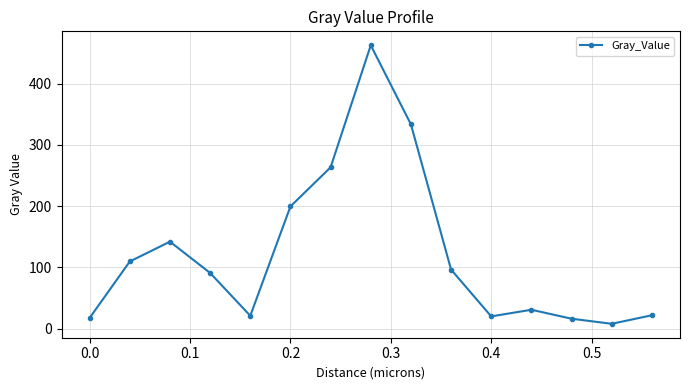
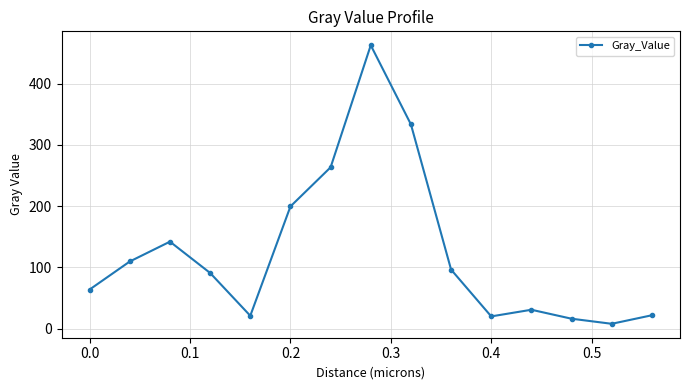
  {
-   "0.0": 20,
+   "0.0": 60,
    "0.2": 200,
    "0.4": 20
  }
